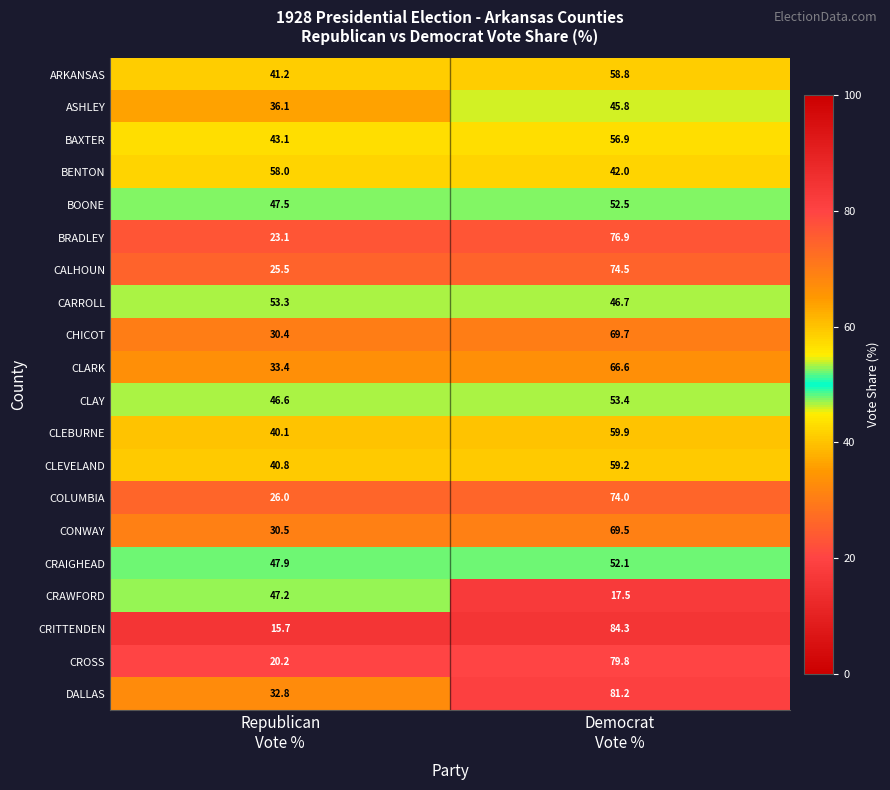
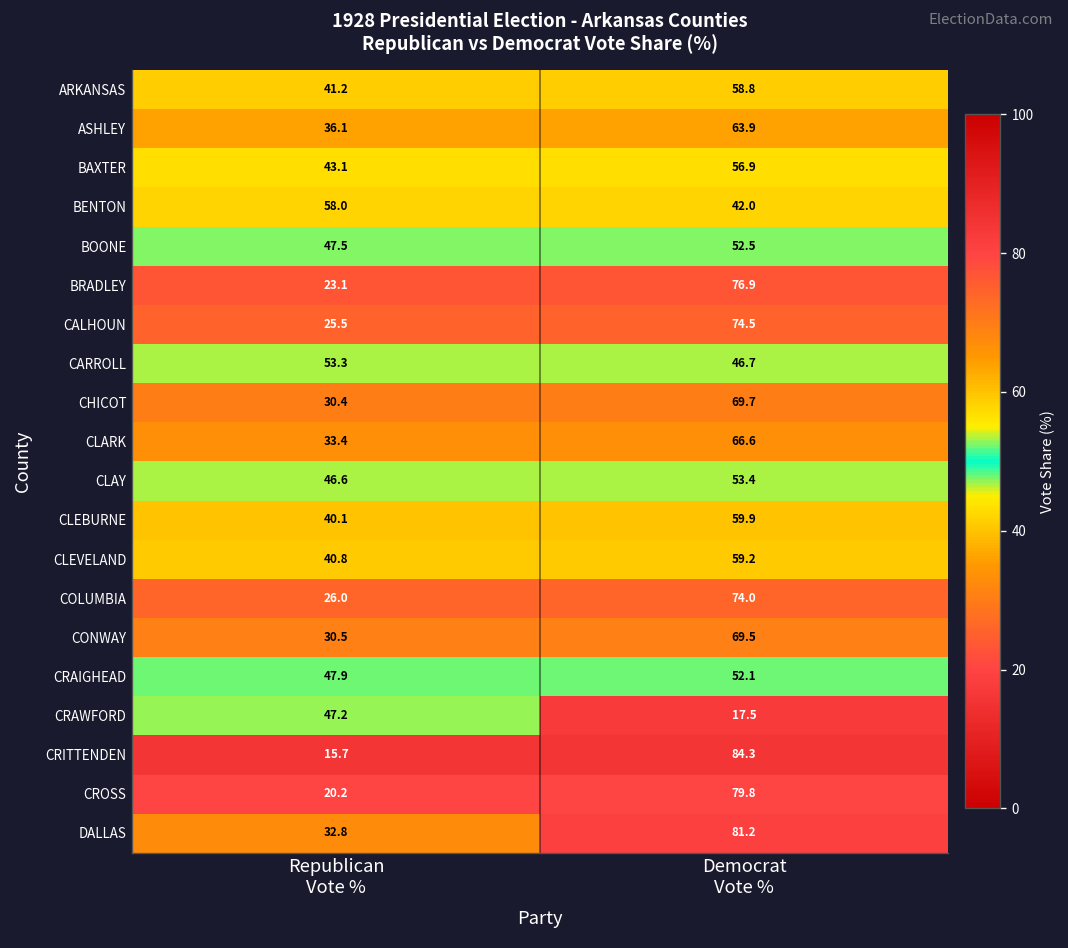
  {
    "ARKANSAS": {
      "Republican Vote %": 41.2,
      "Democrat Vote %": 58.8
    },
    "ASHLEY": {
      "Republican Vote %": 36.1,
-     "Democrat Vote %": 45.8
+     "Democrat Vote %": 63.9
    },
    "BAXTER": {
      "Republican Vote %": 43.1,
      "Democrat Vote %": 56.9
    },
    "BENTON": {
      "Republican Vote %": 58.0,
      "Democrat Vote %": 42.0
    },
    "BOONE": {
      "Republican Vote %": 47.5,
      "Democrat Vote %": 52.5
    },
    "BRADLEY": {
      "Republican Vote %": 23.1,
      "Democrat Vote %": 76.9
    },
    "CALHOUN": {
      "Republican Vote %": 25.5,
      "Democrat Vote %": 74.5
    },
    "CARROLL": {
      "Republican Vote %": 53.3,
      "Democrat Vote %": 46.7
    },
    "CHICOT": {
      "Republican Vote %": 30.4,
      "Democrat Vote %": 69.7
    },
    "CLARK": {
      "Republican Vote %": 33.4,
      "Democrat Vote %": 66.6
    },
    "CLAY": {
      "Republican Vote %": 46.6,
      "Democrat Vote %": 53.4
    },
    "CLEBURNE": {
      "Republican Vote %": 40.1,
      "Democrat Vote %": 59.9
    },
    "CLEVELAND": {
      "Republican Vote %": 40.8,
      "Democrat Vote %": 59.2
    },
    "COLUMBIA": {
      "Republican Vote %": 26.0,
      "Democrat Vote %": 74.0
    },
    "CONWAY": {
      "Republican Vote %": 30.5,
      "Democrat Vote %": 69.5
    },
    "CRAIGHEAD": {
      "Republican Vote %": 47.9,
      "Democrat Vote %": 52.1
    },
    "CRAWFORD": {
      "Republican Vote %": 47.2,
      "Democrat Vote %": 17.5
    },
    "CRITTENDEN": {
      "Republican Vote %": 15.7,
      "Democrat Vote %": 84.3
    },
    "CROSS": {
      "Republican Vote %": 20.2,
      "Democrat Vote %": 79.8
    },
    "DALLAS": {
      "Republican Vote %": 32.8,
      "Democrat Vote %": 81.2
    }
  }
